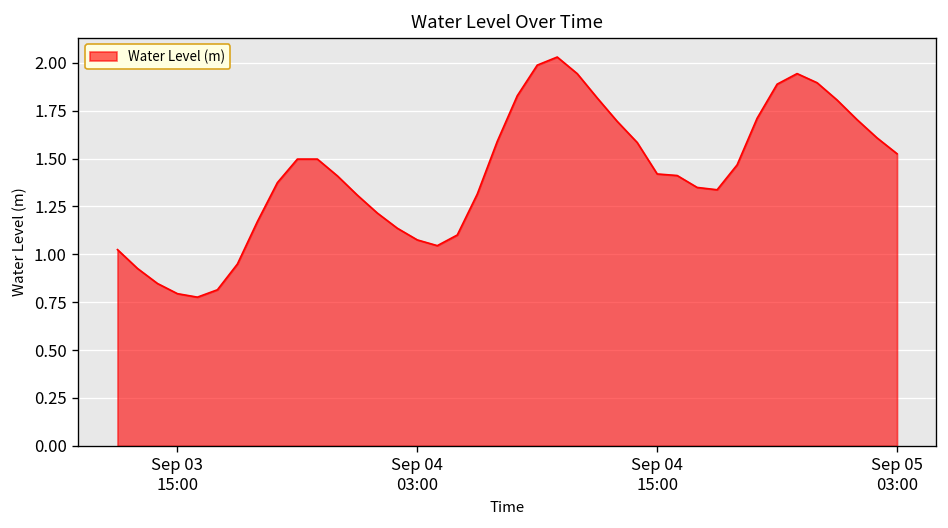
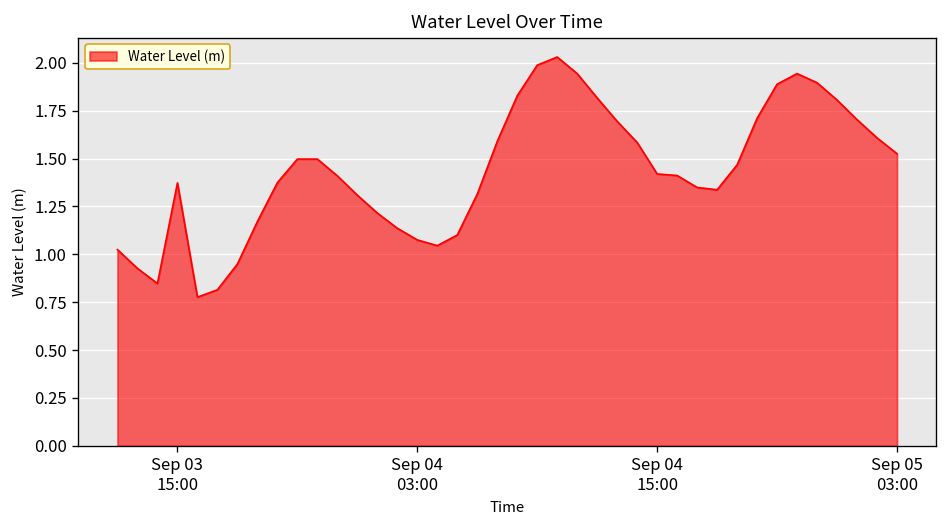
  {
-   "Sep 03 15:00": 0.79,
+   "Sep 03 15:00": 1.37,
    "Sep 04 03:00": 1.08,
    "Sep 04 15:00": 1.42,
    "Sep 05 03:00": 1.53
  }
